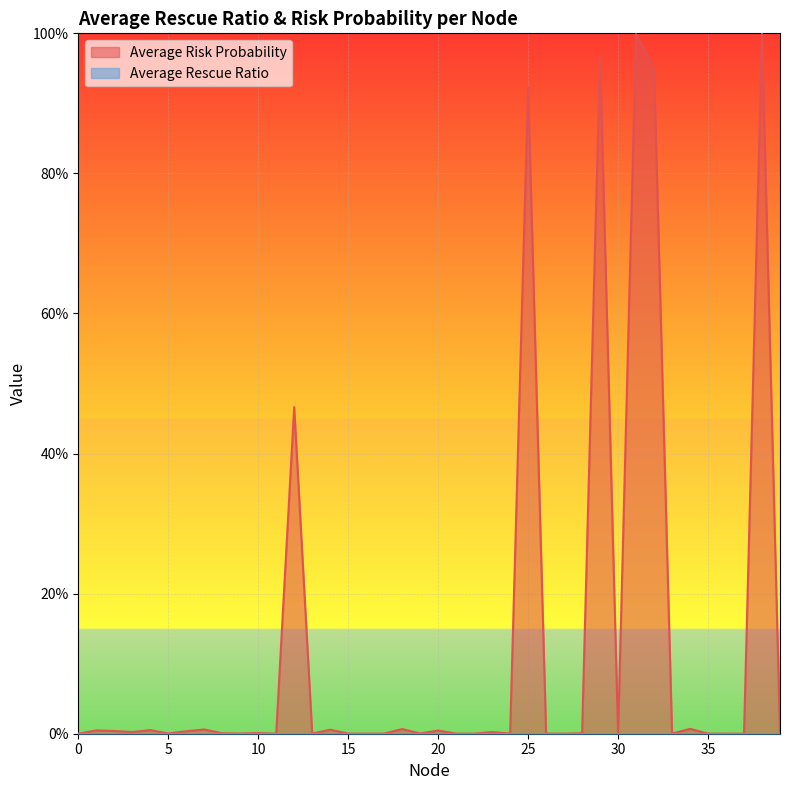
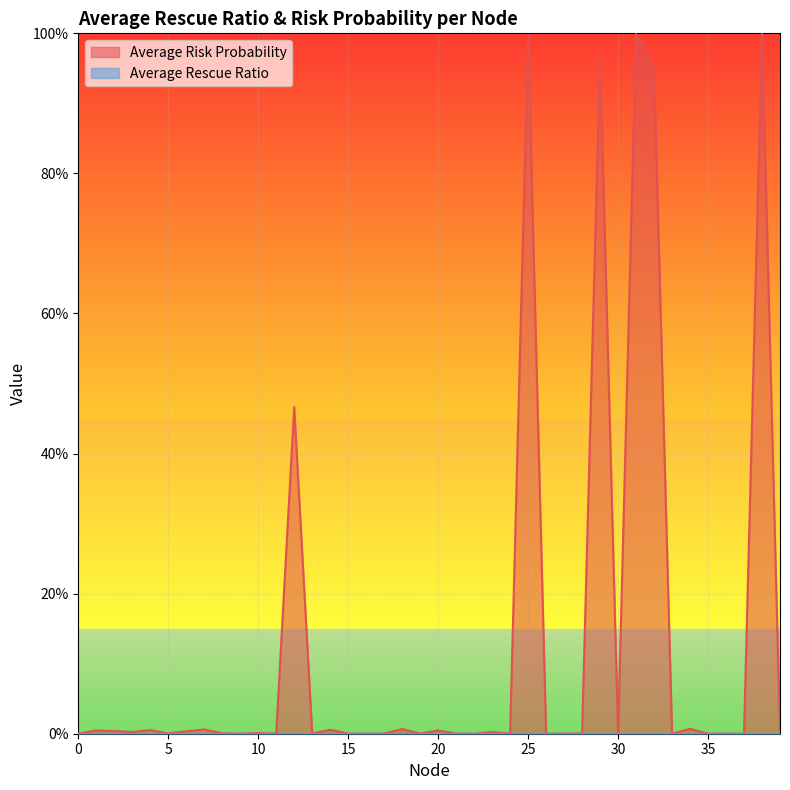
  {
    "Average Risk Probability": {
      "20": "0%",
-     "25": "92%"
+     "25": "99%"
    },
    "Average Rescue Ratio": {
      "20": "0%",
      "25": "0%"
    }
  }
